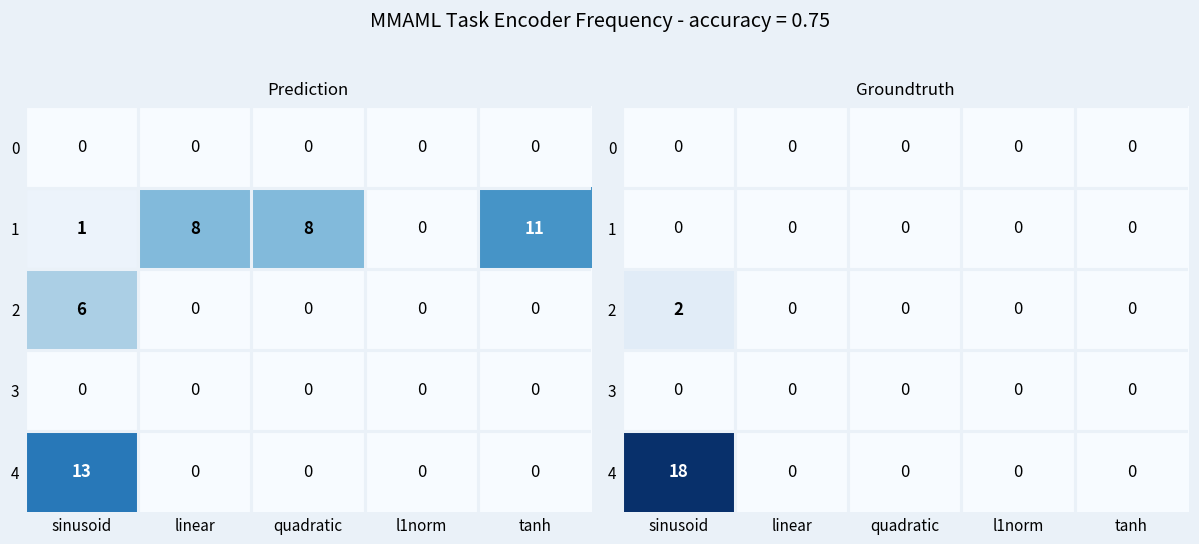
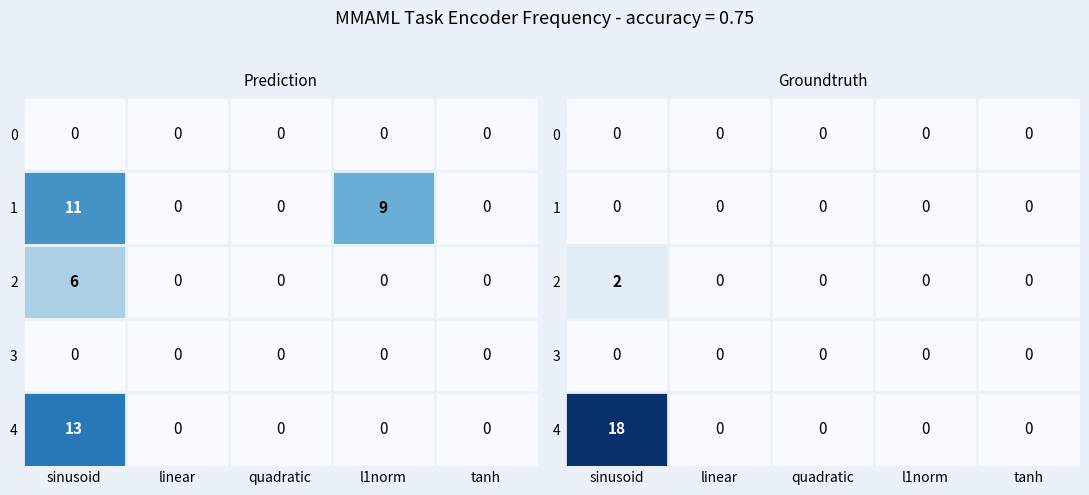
  {
    "Prediction": {
      "0": {
        "sinusoid": 0,
        "linear": 0,
        "quadratic": 0,
        "l1norm": 0,
        "tanh": 0
      },
      "1": {
-       "sinusoid": 1,
-       "linear": 8,
-       "quadratic": 8,
-       "l1norm": 0,
-       "tanh": 11
+       "sinusoid": 11,
+       "linear": 0,
+       "quadratic": 0,
+       "l1norm": 9,
+       "tanh": 0
      },
      "2": {
        "sinusoid": 6,
        "linear": 0,
        "quadratic": 0,
        "l1norm": 0,
        "tanh": 0
      },
      "3": {
        "sinusoid": 0,
        "linear": 0,
        "quadratic": 0,
        "l1norm": 0,
        "tanh": 0
      },
      "4": {
        "sinusoid": 13,
        "linear": 0,
        "quadratic": 0,
        "l1norm": 0,
        "tanh": 0
      }
    },
    "Groundtruth": {
      "0": {
        "sinusoid": 0,
        "linear": 0,
        "quadratic": 0,
        "l1norm": 0,
        "tanh": 0
      },
      "1": {
        "sinusoid": 0,
        "linear": 0,
        "quadratic": 0,
        "l1norm": 0,
        "tanh": 0
      },
      "2": {
        "sinusoid": 2,
        "linear": 0,
        "quadratic": 0,
        "l1norm": 0,
        "tanh": 0
      },
      "3": {
        "sinusoid": 0,
        "linear": 0,
        "quadratic": 0,
        "l1norm": 0,
        "tanh": 0
      },
      "4": {
        "sinusoid": 18,
        "linear": 0,
        "quadratic": 0,
        "l1norm": 0,
        "tanh": 0
      }
    }
  }
